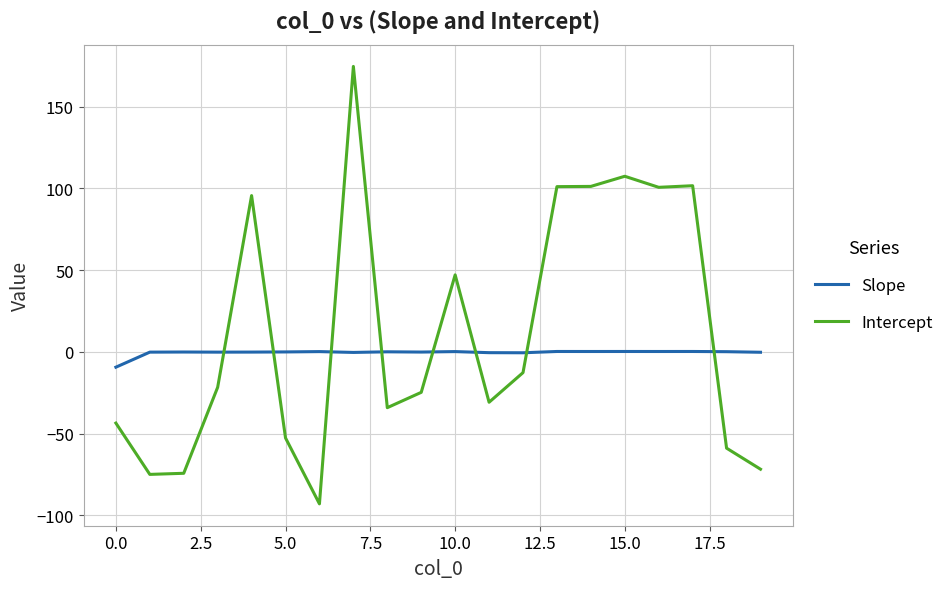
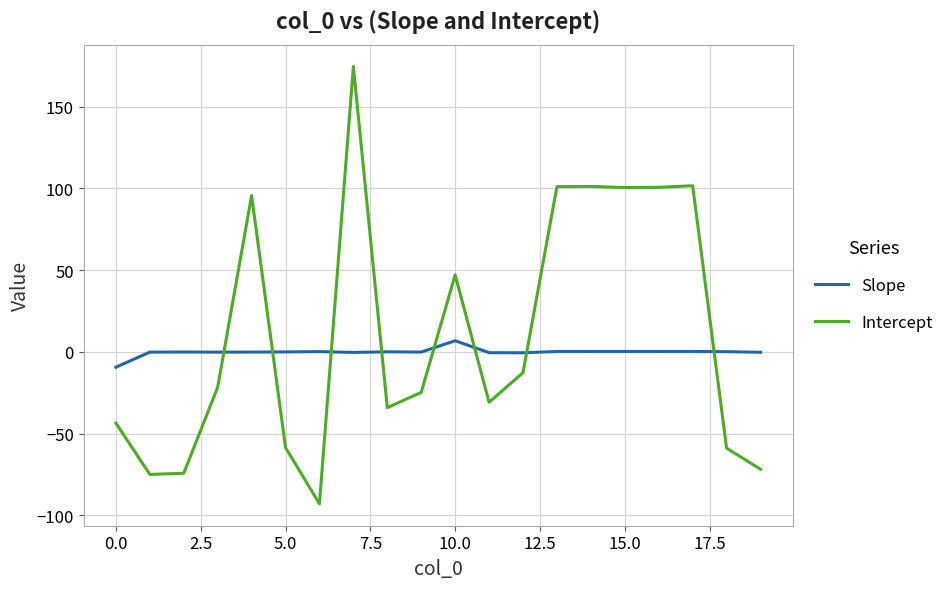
  {
    "Slope": {
      "0.0": -9,
      "5.0": 0,
-     "10.0": 0,
+     "10.0": 7,
      "15.0": 0
    },
    "Intercept": {
      "0.0": -44,
-     "5.0": -53,
+     "5.0": -58,
      "10.0": 47,
-     "15.0": 107
+     "15.0": 101
    }
  }
